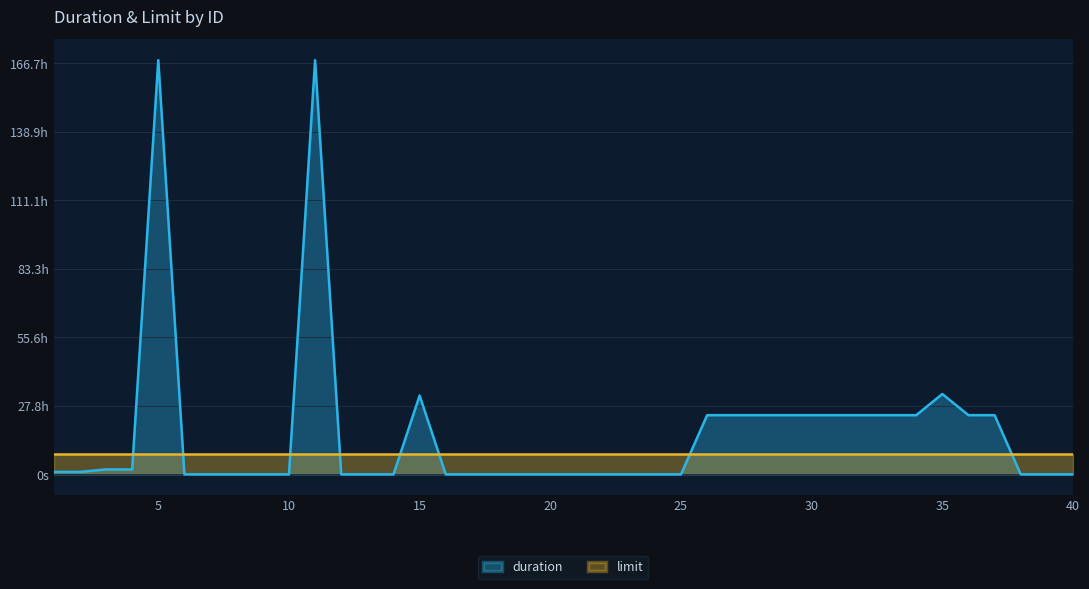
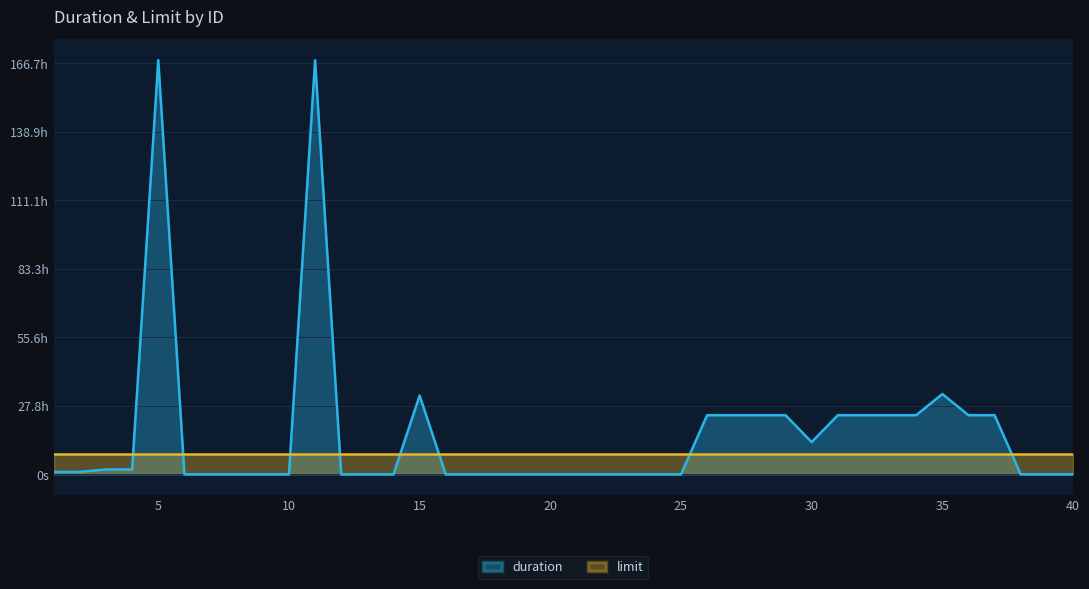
  {
    "duration": {
      "5": "168h",
      "10": "0h",
      "15": "32h",
      "20": "0h",
      "25": "0h",
-     "30": "24h",
+     "30": "13h",
      "35": "33h",
      "40": "0h"
    },
    "limit": {
      "5": "8h",
      "10": "8h",
      "15": "8h",
      "20": "8h",
      "25": "8h",
      "30": "8h",
      "35": "8h",
      "40": "8h"
    }
  }
